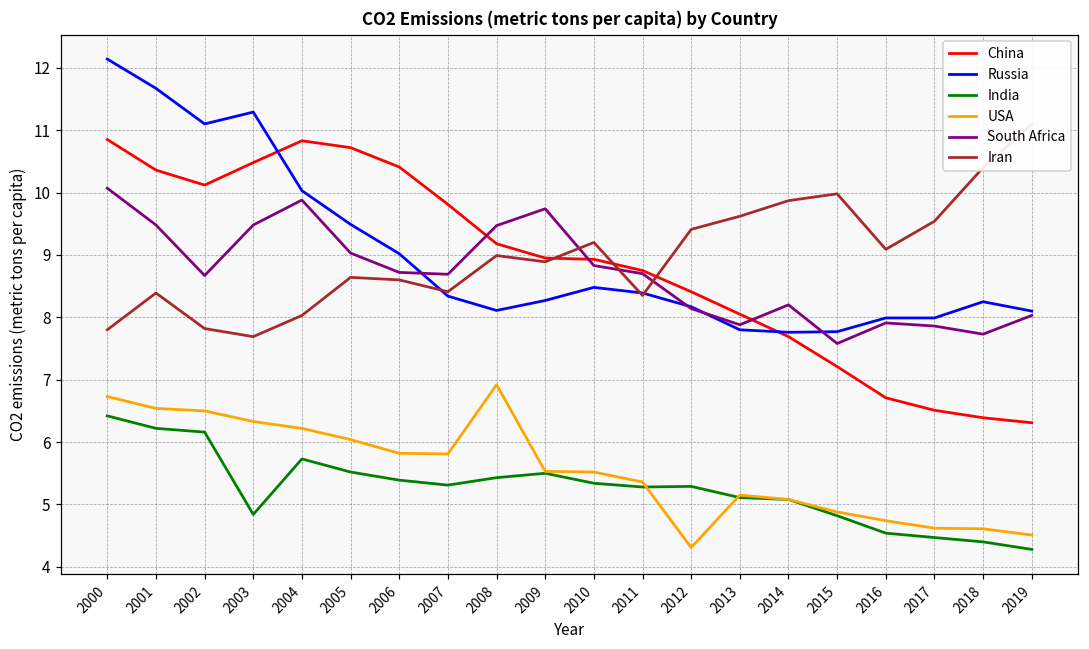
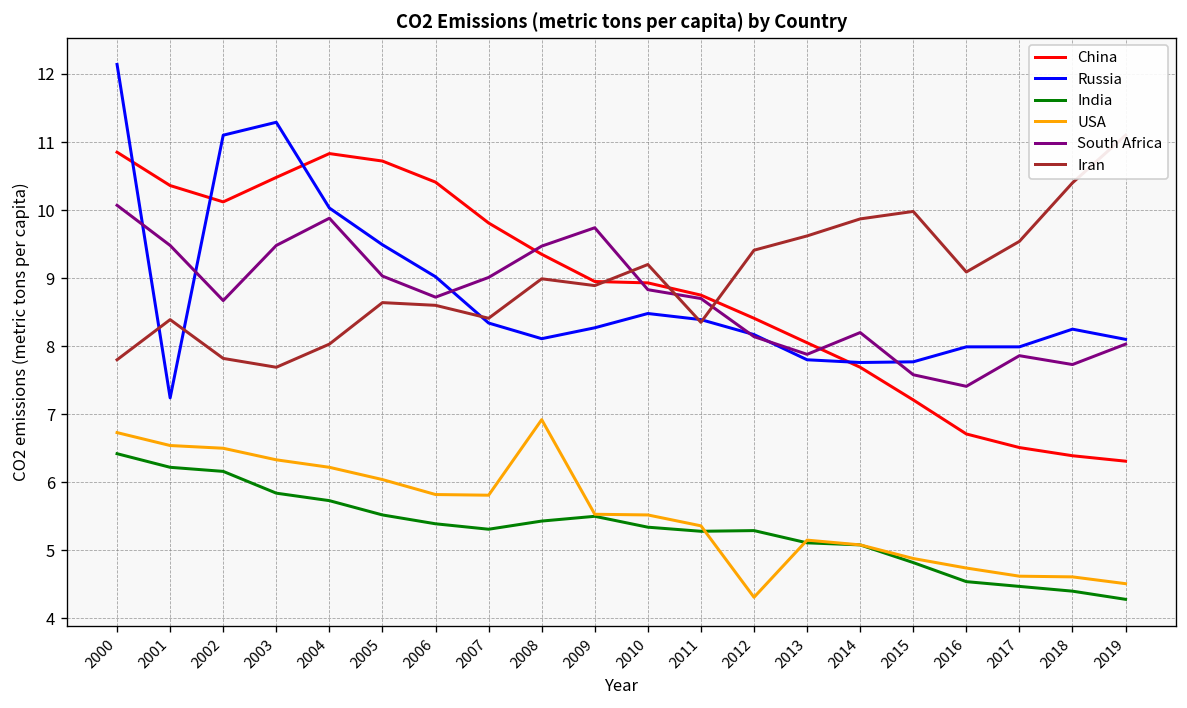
  {
    "China": {
      "2000": 10.9,
      "2001": 10.4,
      "2002": 10.1,
      "2003": 10.5,
      "2004": 10.8,
      "2005": 10.7,
      "2006": 10.4,
      "2007": 9.8,
-     "2008": 9.2,
+     "2008": 9.4,
      "2009": 9.0,
      "2010": 8.9,
      "2011": 8.8,
      "2012": 8.4,
      "2013": 8.1,
      "2014": 7.7,
      "2015": 7.2,
      "2016": 6.7,
      "2017": 6.5,
      "2018": 6.4,
      "2019": 6.3
    },
    "Russia": {
      "2000": 12.1,
-     "2001": 11.7,
+     "2001": 7.2,
      "2002": 11.1,
      "2003": 11.3,
      "2004": 10.0,
      "2005": 9.5,
      "2006": 9.0,
      "2007": 8.3,
      "2008": 8.1,
      "2009": 8.3,
      "2010": 8.5,
      "2013": 7.8,
      "2014": 7.8,
      "2015": 7.8,
      "2016": 8.0,
      "2017": 8.0,
      "2018": 8.3,
      "2019": 8.1
    },
    "India": {
      "2000": 6.4,
      "2001": 6.2,
      "2002": 6.2,
-     "2003": 4.8,
+     "2003": 5.8,
      "2004": 5.7,
      "2005": 5.5,
      "2006": 5.4,
      "2007": 5.3,
      "2008": 5.4,
      "2010": 5.3,
      "2011": 5.3,
      "2012": 5.3,
      "2015": 4.8,
      "2016": 4.5,
      "2017": 4.5,
      "2018": 4.4,
      "2019": 4.3
    },
    "USA": {
      "2000": 6.7,
      "2001": 6.5,
      "2002": 6.5,
      "2003": 6.3,
      "2004": 6.2,
      "2005": 6.0,
      "2006": 5.8,
      "2007": 5.8,
      "2008": 6.9,
      "2010": 5.5,
      "2011": 5.4,
      "2012": 4.3,
      "2015": 4.9,
      "2016": 4.7,
      "2017": 4.6,
      "2018": 4.6,
      "2019": 4.5
    },
    "South Africa": {
      "2000": 10.1,
      "2001": 9.5,
      "2002": 8.7,
      "2003": 9.5,
      "2004": 9.9,
      "2005": 9.0,
      "2006": 8.7,
-     "2007": 8.7,
+     "2007": 9.0,
      "2008": 9.5,
      "2009": 9.7,
      "2010": 8.8,
      "2011": 8.7,
      "2013": 7.9,
      "2014": 8.2,
      "2015": 7.6,
-     "2016": 7.9,
+     "2016": 7.4,
      "2017": 7.9,
      "2018": 7.7,
      "2019": 8.0
    },
    "Iran": {
      "2000": 7.8,
      "2001": 8.4,
      "2002": 7.8,
      "2003": 7.7,
      "2004": 8.0,
      "2005": 8.6,
      "2006": 8.6,
      "2007": 8.4,
      "2008": 9.0,
      "2009": 8.9,
      "2010": 9.2,
      "2012": 9.4,
      "2013": 9.6,
      "2014": 9.9,
      "2015": 10.0,
      "2016": 9.1,
      "2017": 9.5
    }
  }
